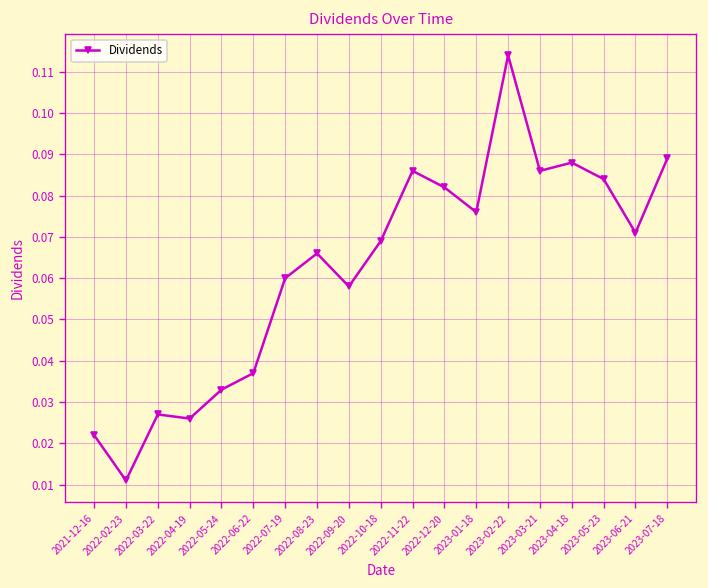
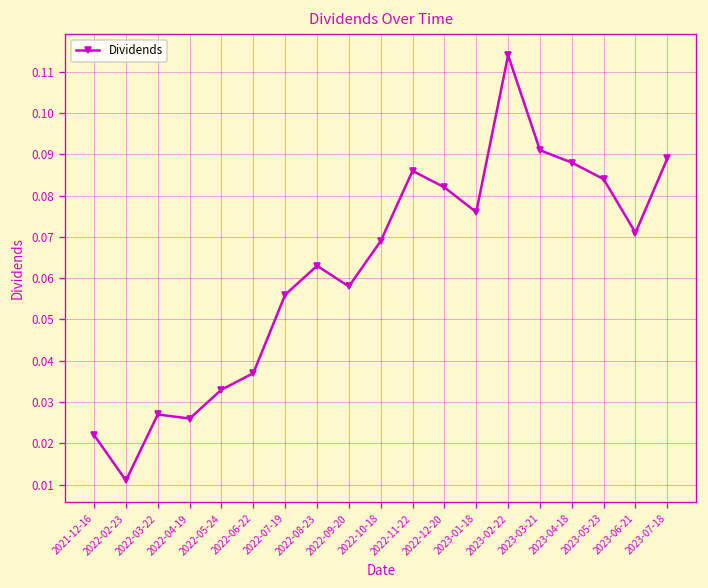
  {
    "2021-12-16": 0.022,
    "2022-02-23": 0.011,
    "2022-03-22": 0.027,
    "2022-04-19": 0.026,
    "2022-05-24": 0.033,
    "2022-06-22": 0.037,
-   "2022-07-19": 0.060,
-   "2022-08-23": 0.066,
+   "2022-07-19": 0.056,
+   "2022-08-23": 0.063,
    "2022-09-20": 0.058,
    "2022-10-18": 0.069,
    "2022-11-22": 0.086,
    "2022-12-20": 0.082,
    "2023-01-18": 0.076,
    "2023-02-22": 0.114,
-   "2023-03-21": 0.086,
+   "2023-03-21": 0.091,
    "2023-04-18": 0.088,
    "2023-05-23": 0.084,
    "2023-06-21": 0.071,
    "2023-07-18": 0.089
  }
